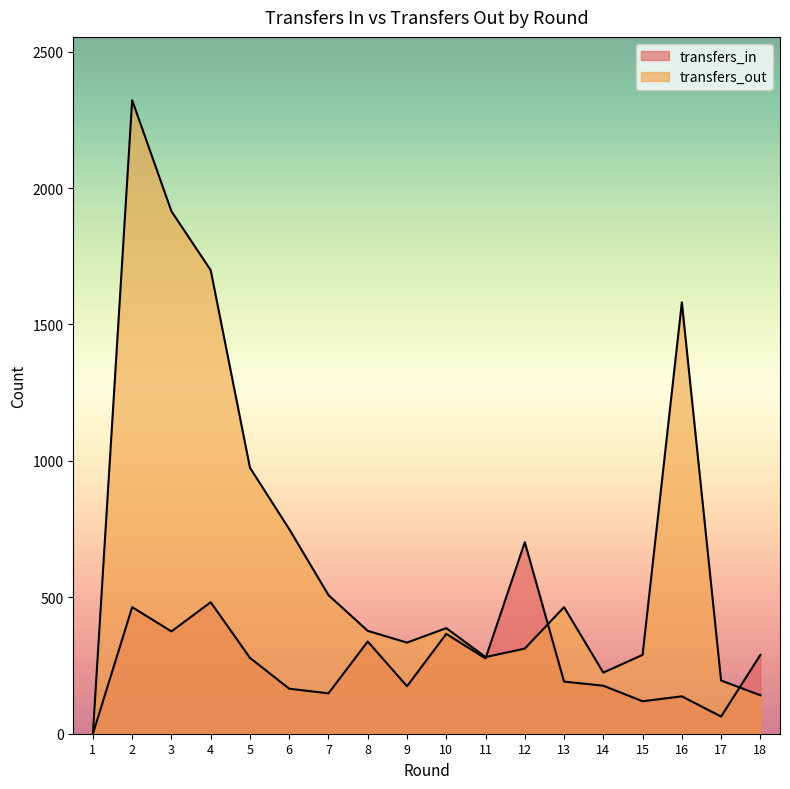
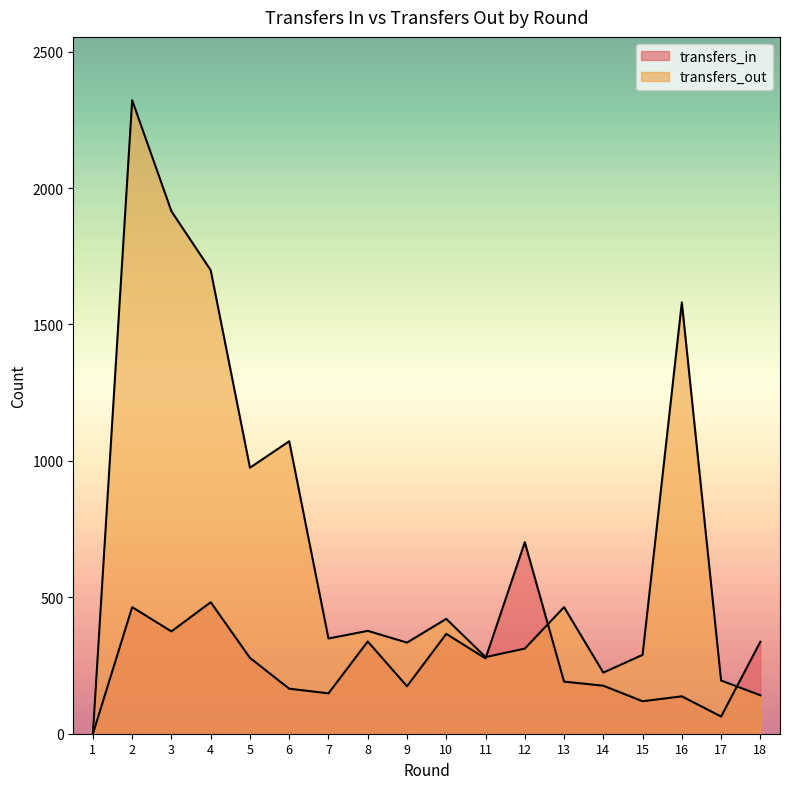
  {
    "transfers_in": {
      "2": 460,
      "3": 380,
      "4": 480,
      "5": 280,
      "6": 170,
      "7": 150,
      "8": 340,
      "9": 170,
      "10": 370,
      "12": 700,
      "13": 190,
      "14": 180,
      "15": 120,
      "16": 140,
      "17": 60,
-     "18": 290
+     "18": 340
    },
    "transfers_out": {
      "2": 2320,
      "3": 1920,
      "4": 1700,
      "5": 980,
-     "6": 750,
-     "7": 510,
+     "6": 1070,
+     "7": 350,
      "8": 380,
      "9": 330,
-     "10": 390,
+     "10": 420,
      "12": 310,
      "13": 460,
      "14": 220,
      "15": 290,
      "16": 1580,
      "17": 200,
      "18": 140
    }
  }
